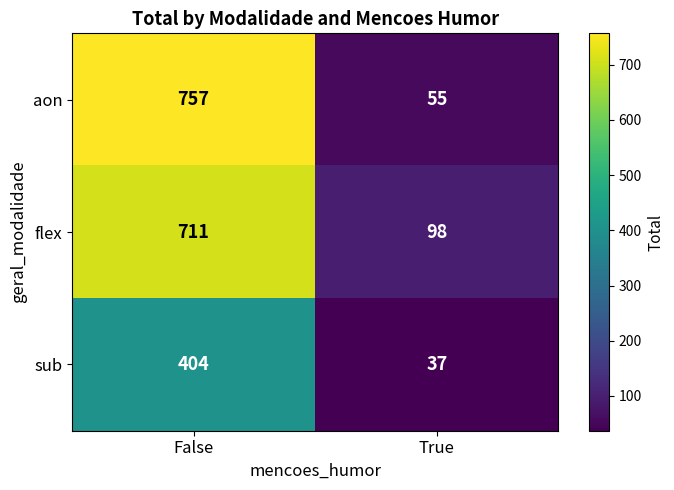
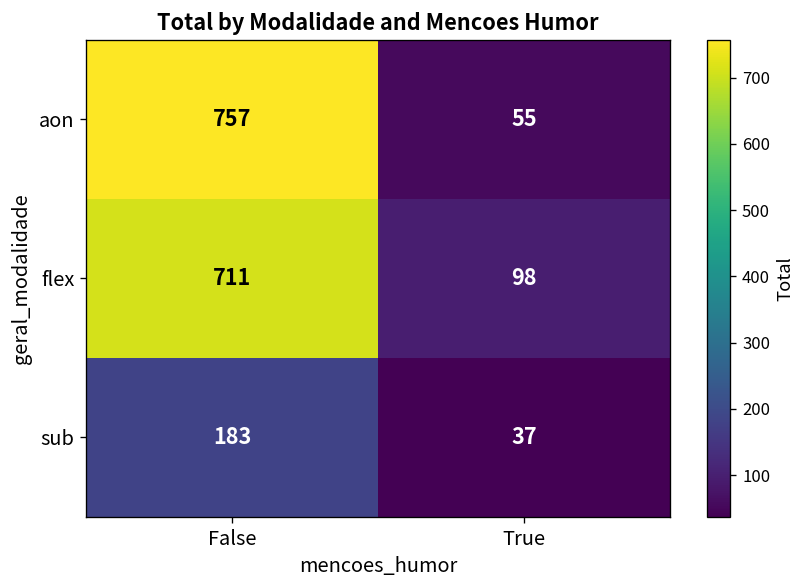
  {
    "aon": {
      "False": 757,
      "True": 55
    },
    "flex": {
      "False": 711,
      "True": 98
    },
    "sub": {
-     "False": 404,
+     "False": 183,
      "True": 37
    }
  }
